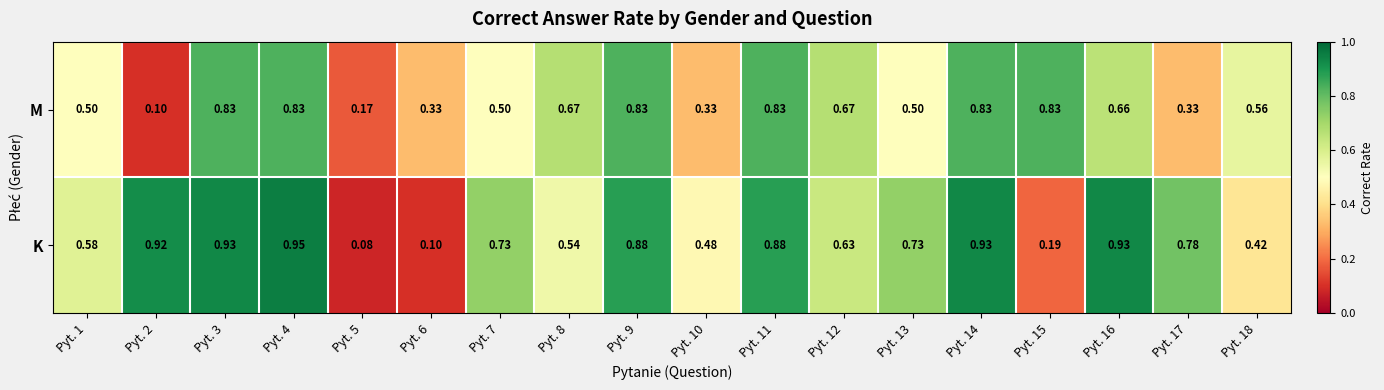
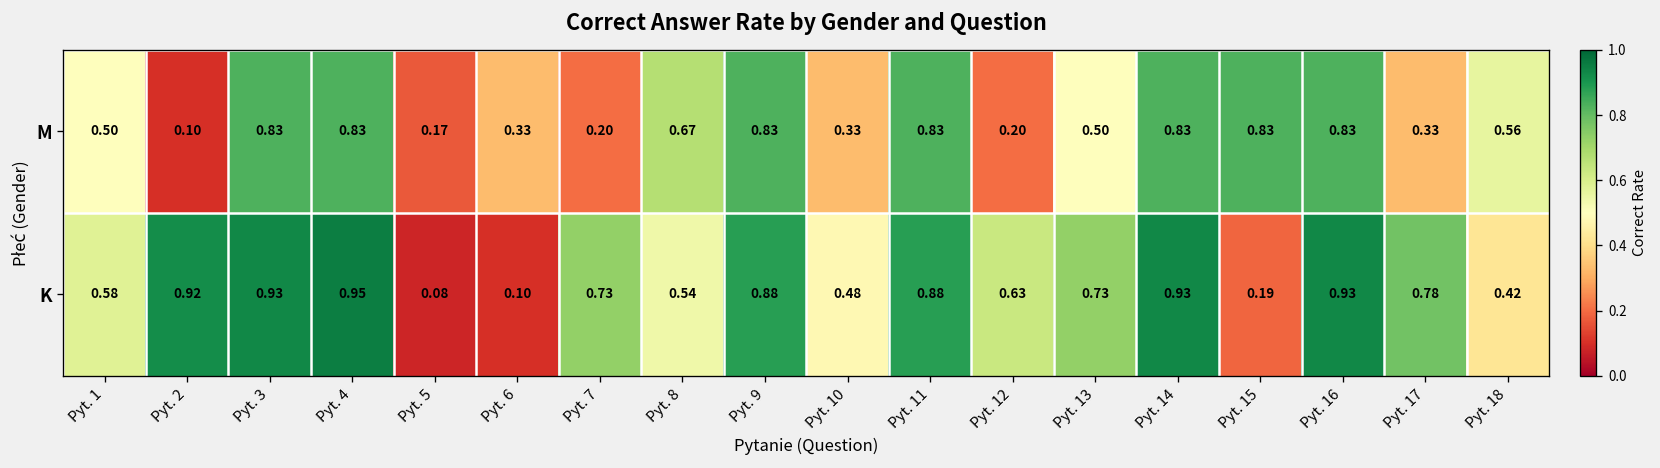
  {
    "M": {
      "Pyt. 1": 0.50,
      "Pyt. 2": 0.10,
      "Pyt. 3": 0.83,
      "Pyt. 4": 0.83,
      "Pyt. 5": 0.17,
      "Pyt. 6": 0.33,
-     "Pyt. 7": 0.50,
+     "Pyt. 7": 0.20,
      "Pyt. 8": 0.67,
      "Pyt. 9": 0.83,
      "Pyt. 10": 0.33,
      "Pyt. 11": 0.83,
-     "Pyt. 12": 0.67,
+     "Pyt. 12": 0.20,
      "Pyt. 13": 0.50,
      "Pyt. 14": 0.83,
      "Pyt. 15": 0.83,
-     "Pyt. 16": 0.66,
+     "Pyt. 16": 0.83,
      "Pyt. 17": 0.33,
      "Pyt. 18": 0.56
    },
    "K": {
      "Pyt. 1": 0.58,
      "Pyt. 2": 0.92,
      "Pyt. 3": 0.93,
      "Pyt. 4": 0.95,
      "Pyt. 5": 0.08,
      "Pyt. 6": 0.10,
      "Pyt. 7": 0.73,
      "Pyt. 8": 0.54,
      "Pyt. 9": 0.88,
      "Pyt. 10": 0.48,
      "Pyt. 11": 0.88,
      "Pyt. 12": 0.63,
      "Pyt. 13": 0.73,
      "Pyt. 14": 0.93,
      "Pyt. 15": 0.19,
      "Pyt. 16": 0.93,
      "Pyt. 17": 0.78,
      "Pyt. 18": 0.42
    }
  }
